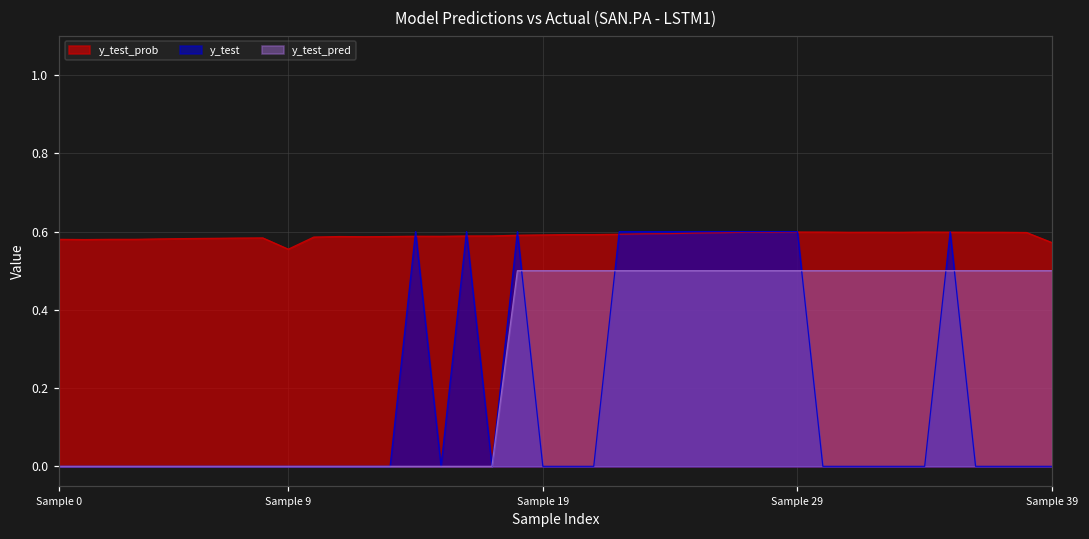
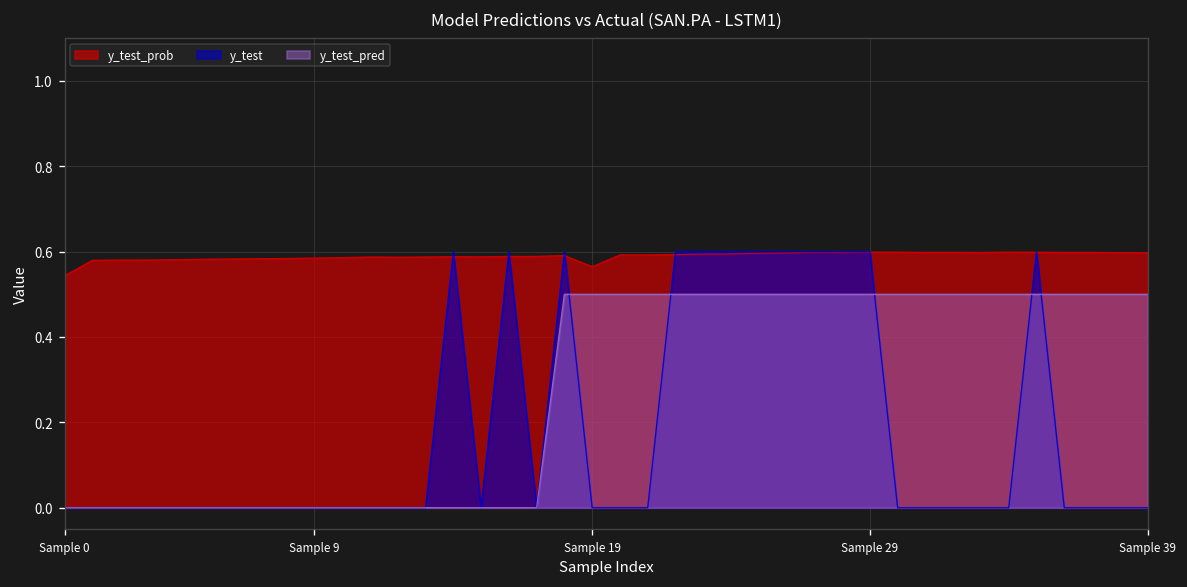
  {
    "y_test_prob": {
-     "Sample 0": 0.58,
-     "Sample 9": 0.56,
-     "Sample 19": 0.59,
-     "Sample 39": 0.57
+     "Sample 0": 0.54,
+     "Sample 9": 0.58,
+     "Sample 19": 0.56,
+     "Sample 39": 0.60
    },
    "y_test": {
      "Sample 19": 0.00,
      "Sample 39": 0.00
    },
    "y_test_pred": {
      "Sample 19": 0.50,
      "Sample 29": 0.50,
      "Sample 39": 0.50
    }
  }
